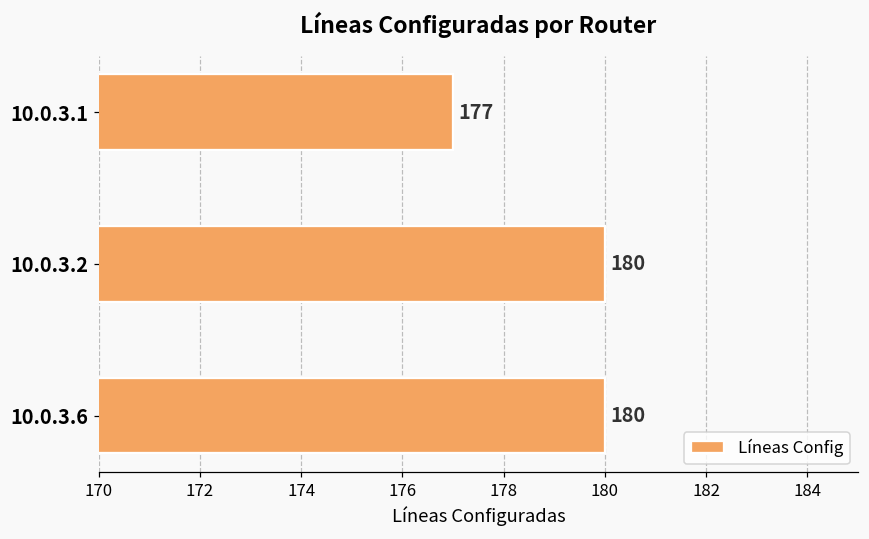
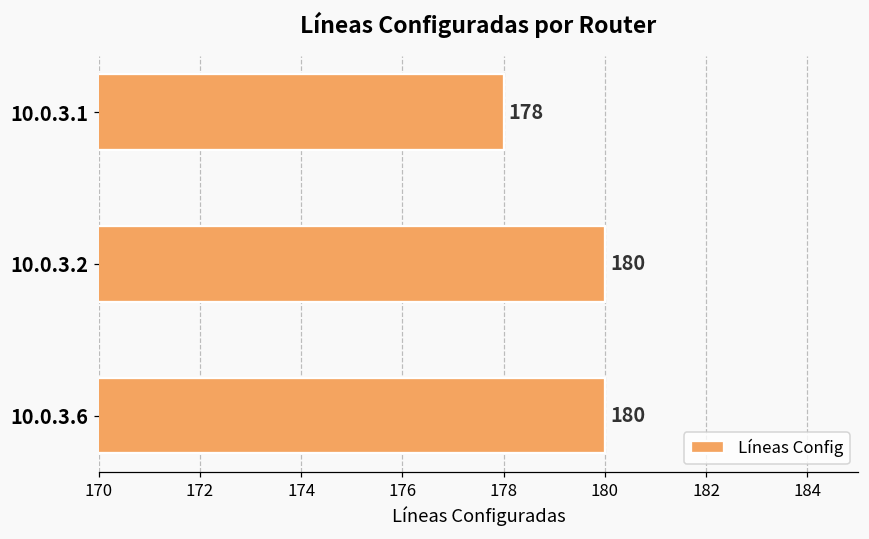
  {
-   "10.0.3.1": 177,
+   "10.0.3.1": 178,
    "10.0.3.2": 180,
    "10.0.3.6": 180
  }
